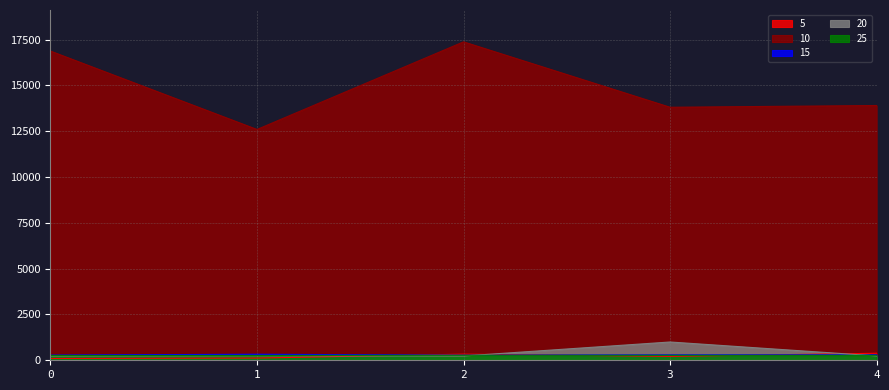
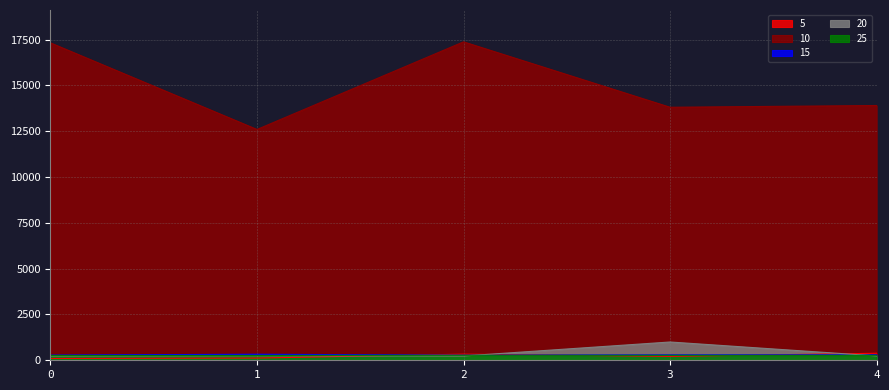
  {
    "10": {
-     "0": 16900,
+     "0": 17300,
      "1": 12600,
      "2": 17400,
      "3": 13800,
      "4": 13900
    },
    "20": {
      "3": 1000
    }
  }
